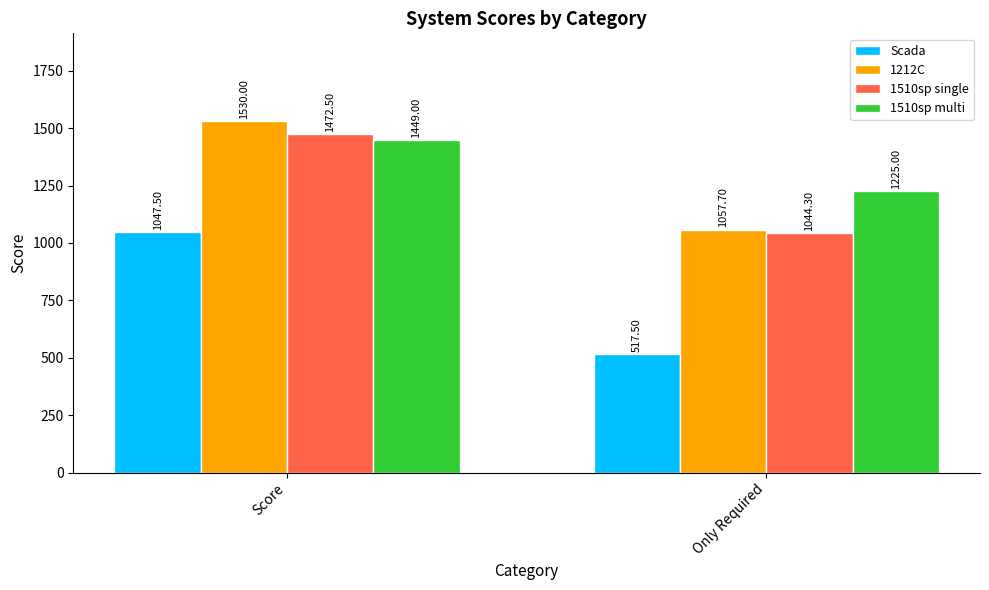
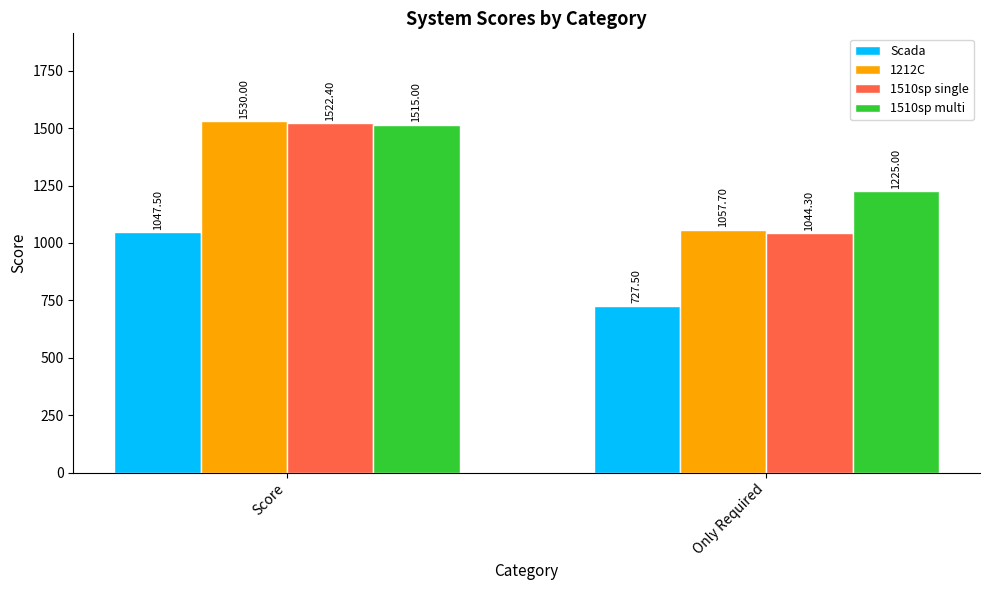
  {
    "Scada": {
      "Score": 1047.50,
-     "Only Required": 517.50
+     "Only Required": 727.50
    },
    "1212C": {
      "Score": 1530.00,
      "Only Required": 1057.70
    },
    "1510sp single": {
-     "Score": 1472.50,
+     "Score": 1522.40,
      "Only Required": 1044.30
    },
    "1510sp multi": {
-     "Score": 1449.00,
+     "Score": 1515.00,
      "Only Required": 1225.00
    }
  }
